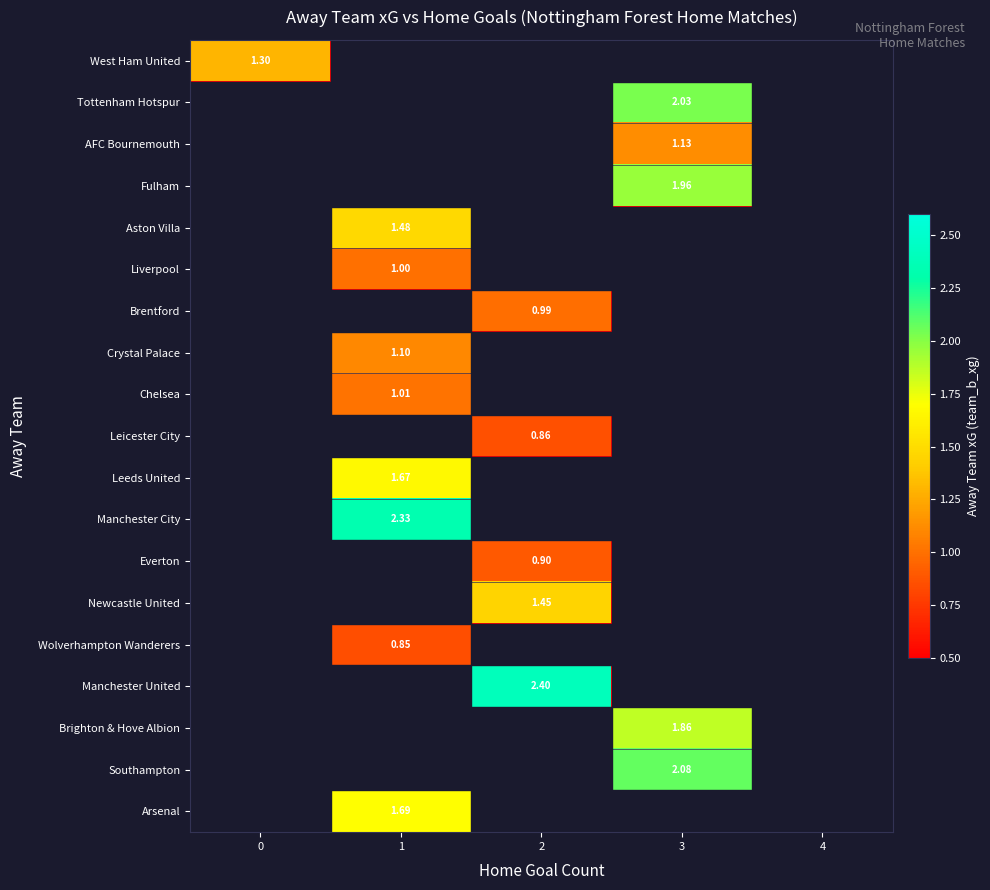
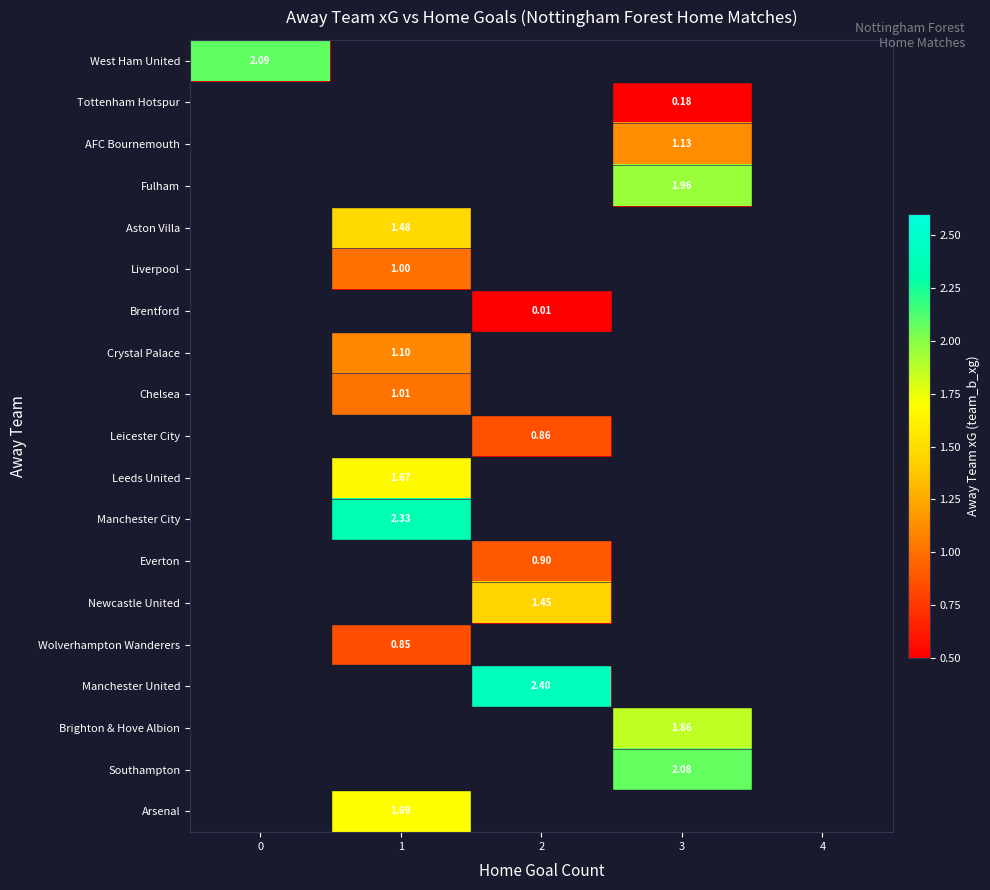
  {
    "West Ham United": {
-     "0": 1.30
+     "0": 2.09
    },
    "Tottenham Hotspur": {
-     "3": 2.03
+     "3": 0.18
    },
    "AFC Bournemouth": {
      "3": 1.13
    },
    "Fulham": {
      "3": 1.96
    },
    "Aston Villa": {
      "1": 1.48
    },
    "Liverpool": {
      "1": 1.00
    },
    "Brentford": {
-     "2": 0.99
+     "2": 0.01
    },
    "Crystal Palace": {
      "1": 1.10
    },
    "Chelsea": {
      "1": 1.01
    },
    "Leicester City": {
      "2": 0.86
    },
    "Leeds United": {
      "1": 1.67
    },
    "Manchester City": {
      "1": 2.33
    },
    "Everton": {
      "2": 0.90
    },
    "Newcastle United": {
      "2": 1.45
    },
    "Wolverhampton Wanderers": {
      "1": 0.85
    },
    "Manchester United": {
      "2": 2.40
    },
    "Brighton & Hove Albion": {
      "3": 1.86
    },
    "Southampton": {
      "3": 2.08
    },
    "Arsenal": {
      "1": 1.69
    }
  }
